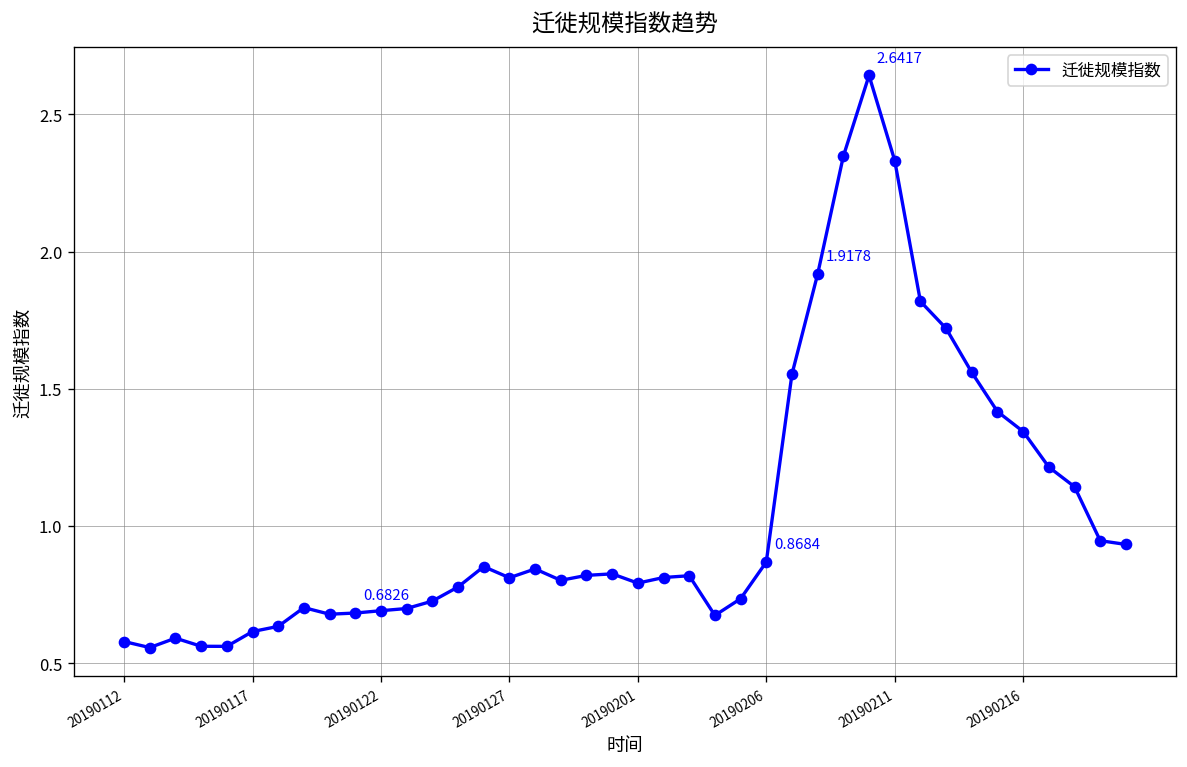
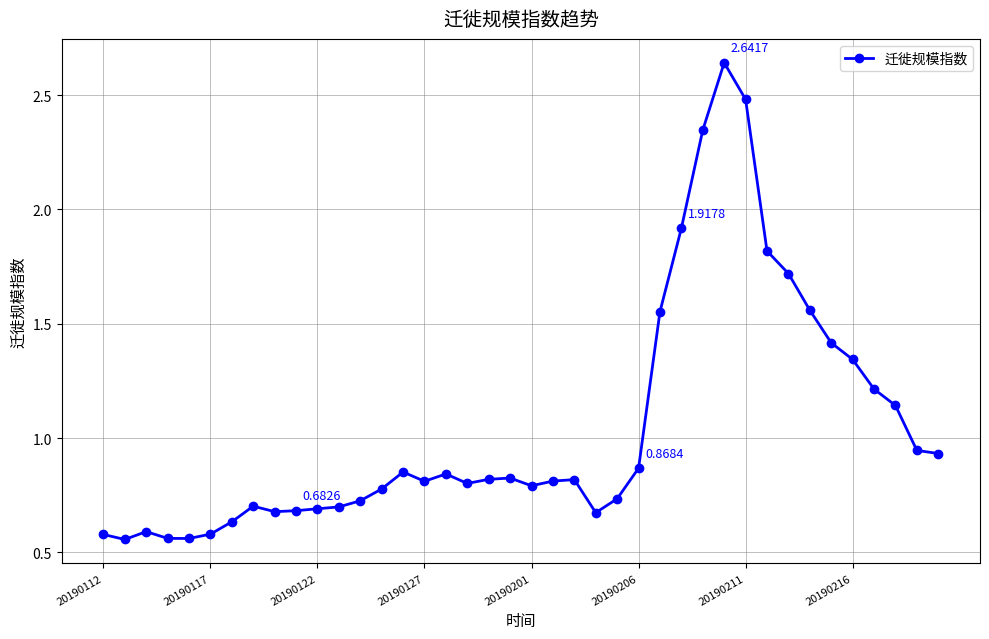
  {
    "20190112": 0.58,
-   "20190117": 0.62,
+   "20190117": 0.58,
    "20190122": 0.69,
    "20190127": 0.81,
    "20190201": 0.79,
-   "20190211": 2.33,
+   "20190211": 2.48,
    "20190216": 1.34
  }
